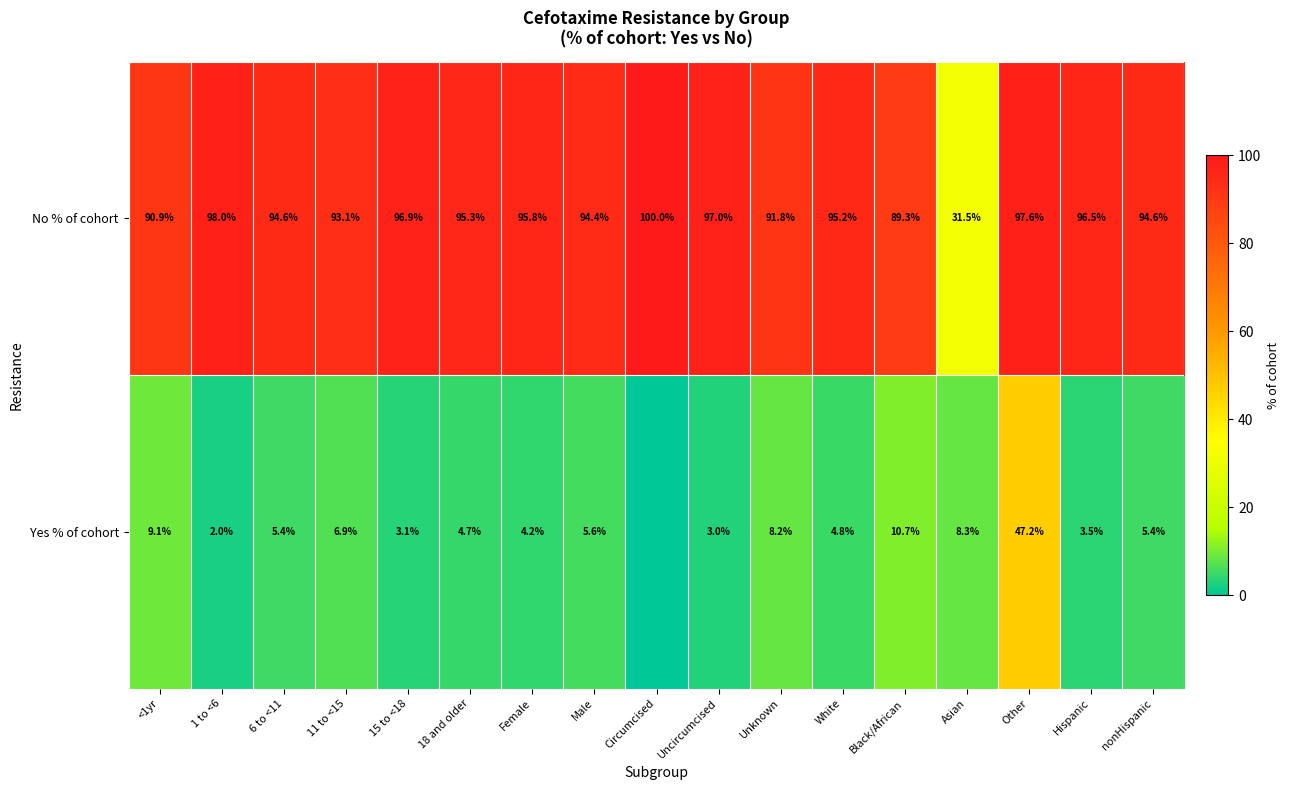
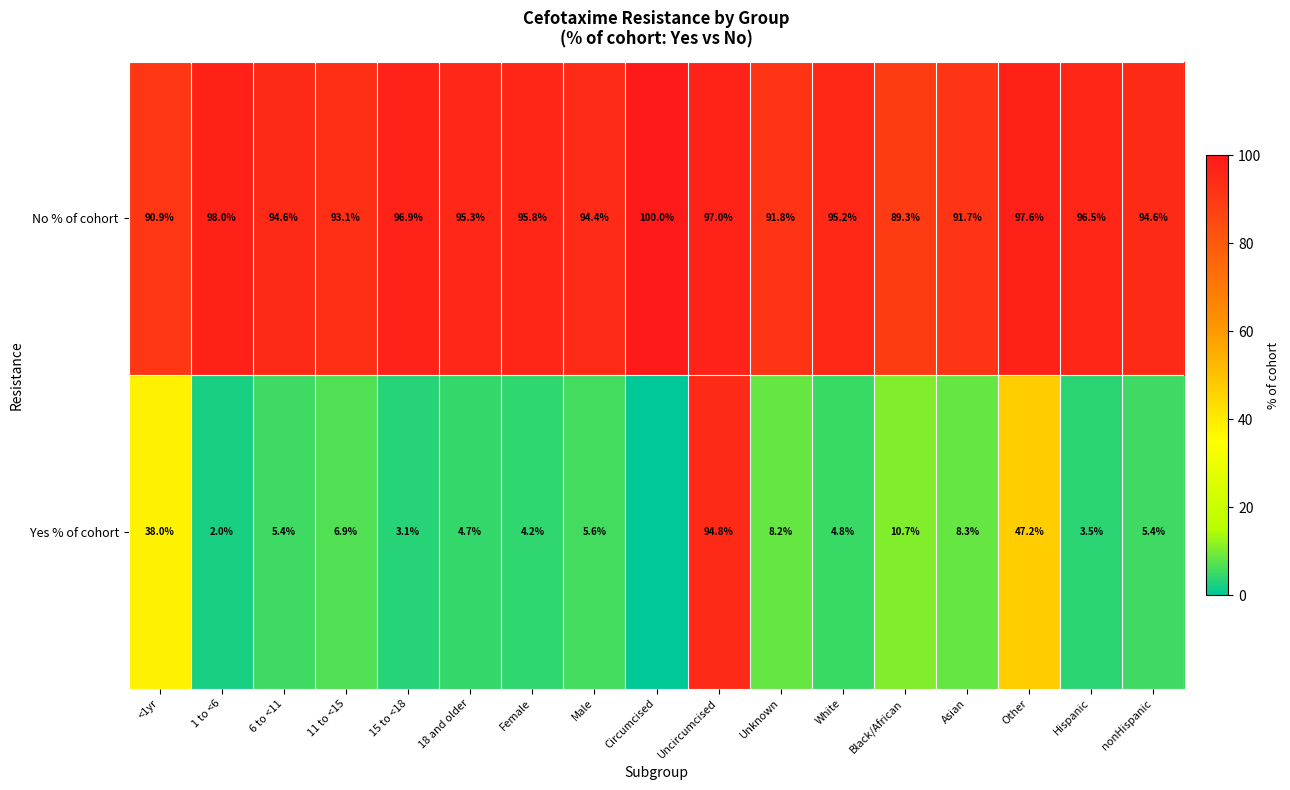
  {
    "No % of cohort": {
      "<1yr": "90.9%",
      "1 to <6": "98.0%",
      "6 to <11": "94.6%",
      "11 to <15": "93.1%",
      "15 to <18": "96.9%",
      "18 and older": "95.3%",
      "Female": "95.8%",
      "Male": "94.4%",
      "Circumcised": "100.0%",
      "Uncircumcised": "97.0%",
      "Unknown": "91.8%",
      "White": "95.2%",
      "Black/African": "89.3%",
-     "Asian": "31.5%",
+     "Asian": "91.7%",
      "Other": "97.6%",
      "Hispanic": "96.5%",
      "nonHispanic": "94.6%"
    },
    "Yes % of cohort": {
-     "<1yr": "9.1%",
+     "<1yr": "38.0%",
      "1 to <6": "2.0%",
      "6 to <11": "5.4%",
      "11 to <15": "6.9%",
      "15 to <18": "3.1%",
      "18 and older": "4.7%",
      "Female": "4.2%",
      "Male": "5.6%",
-     "Uncircumcised": "3.0%",
+     "Uncircumcised": "94.8%",
      "Unknown": "8.2%",
      "White": "4.8%",
      "Black/African": "10.7%",
      "Asian": "8.3%",
      "Other": "47.2%",
      "Hispanic": "3.5%",
      "nonHispanic": "5.4%"
    }
  }
